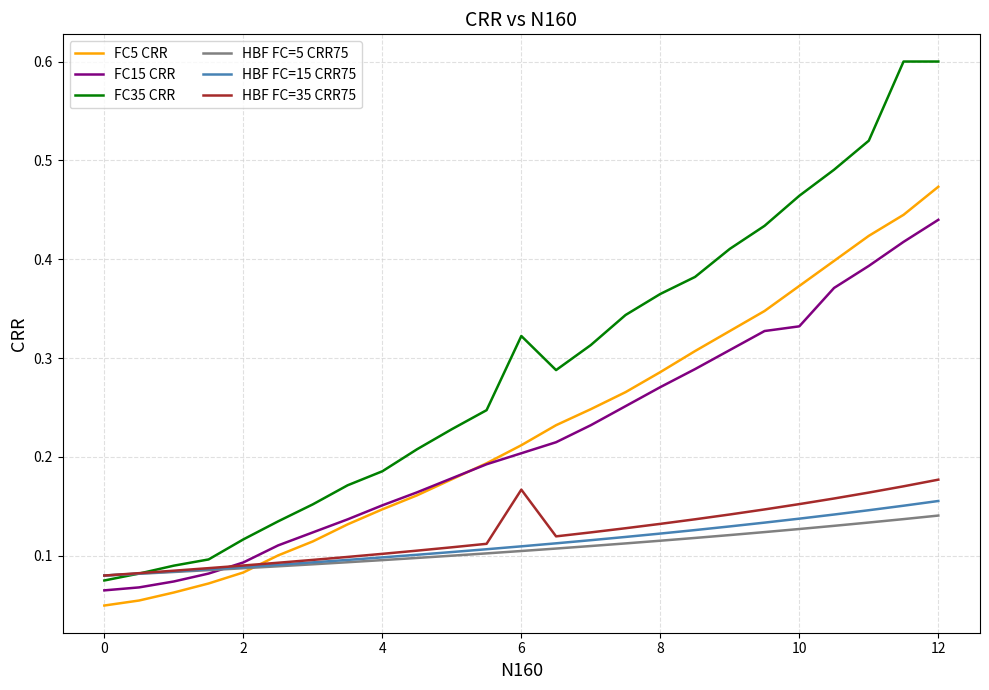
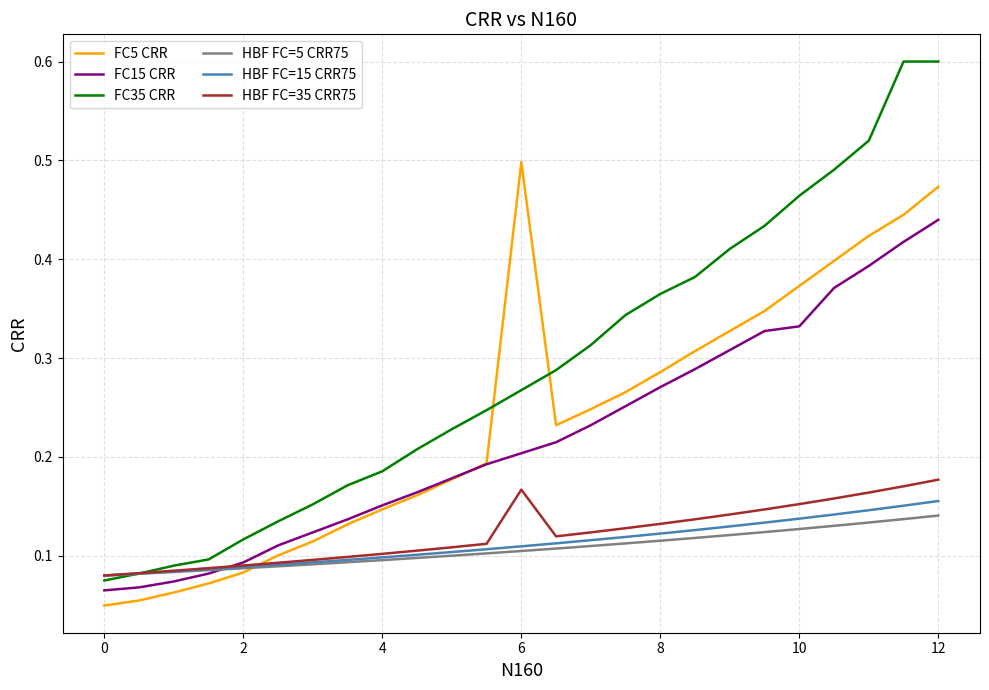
  {
    "FC5 CRR": {
      "0": 0.05,
      "2": 0.08,
      "4": 0.15,
-     "6": 0.21,
+     "6": 0.50,
      "8": 0.29,
      "10": 0.37,
      "12": 0.47
    },
    "FC15 CRR": {
      "0": 0.07,
      "2": 0.09,
      "4": 0.15,
      "6": 0.20,
      "8": 0.27,
      "10": 0.33,
      "12": 0.44
    },
    "FC35 CRR": {
      "0": 0.08,
      "2": 0.12,
      "4": 0.19,
-     "6": 0.32,
+     "6": 0.27,
      "8": 0.36,
      "10": 0.46,
      "12": 0.60
    },
    "HBF FC=5 CRR75": {
      "4": 0.10,
      "6": 0.10,
      "8": 0.12,
      "10": 0.13,
      "12": 0.14
    },
    "HBF FC=15 CRR75": {
      "4": 0.10,
      "6": 0.11,
      "8": 0.12,
      "10": 0.14,
      "12": 0.16
    },
    "HBF FC=35 CRR75": {
      "4": 0.10,
      "6": 0.17,
      "8": 0.13,
      "10": 0.15,
      "12": 0.18
    }
  }
